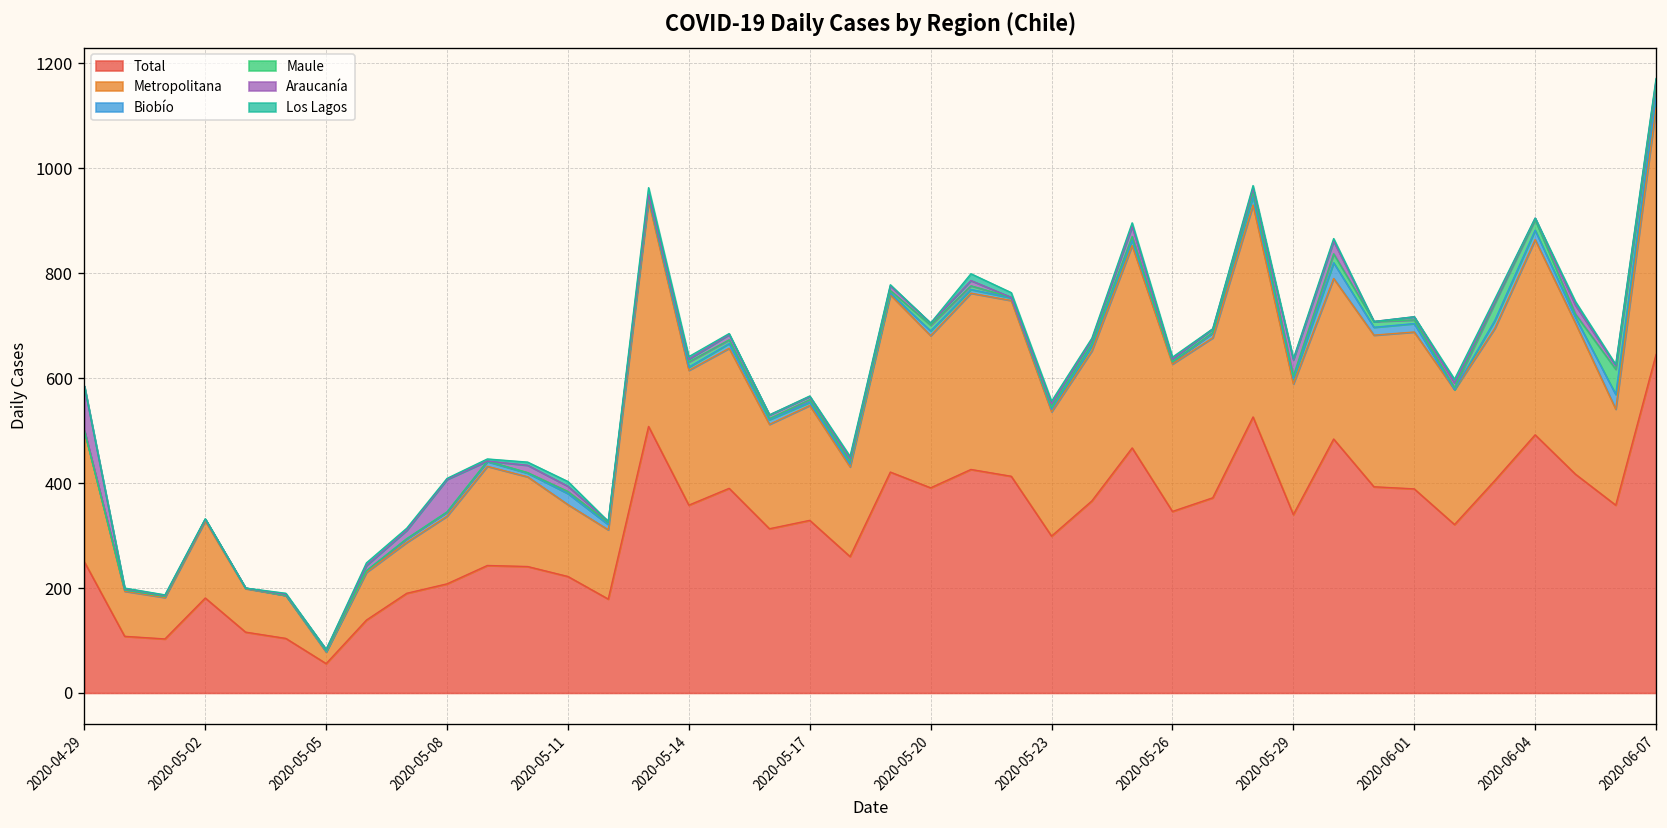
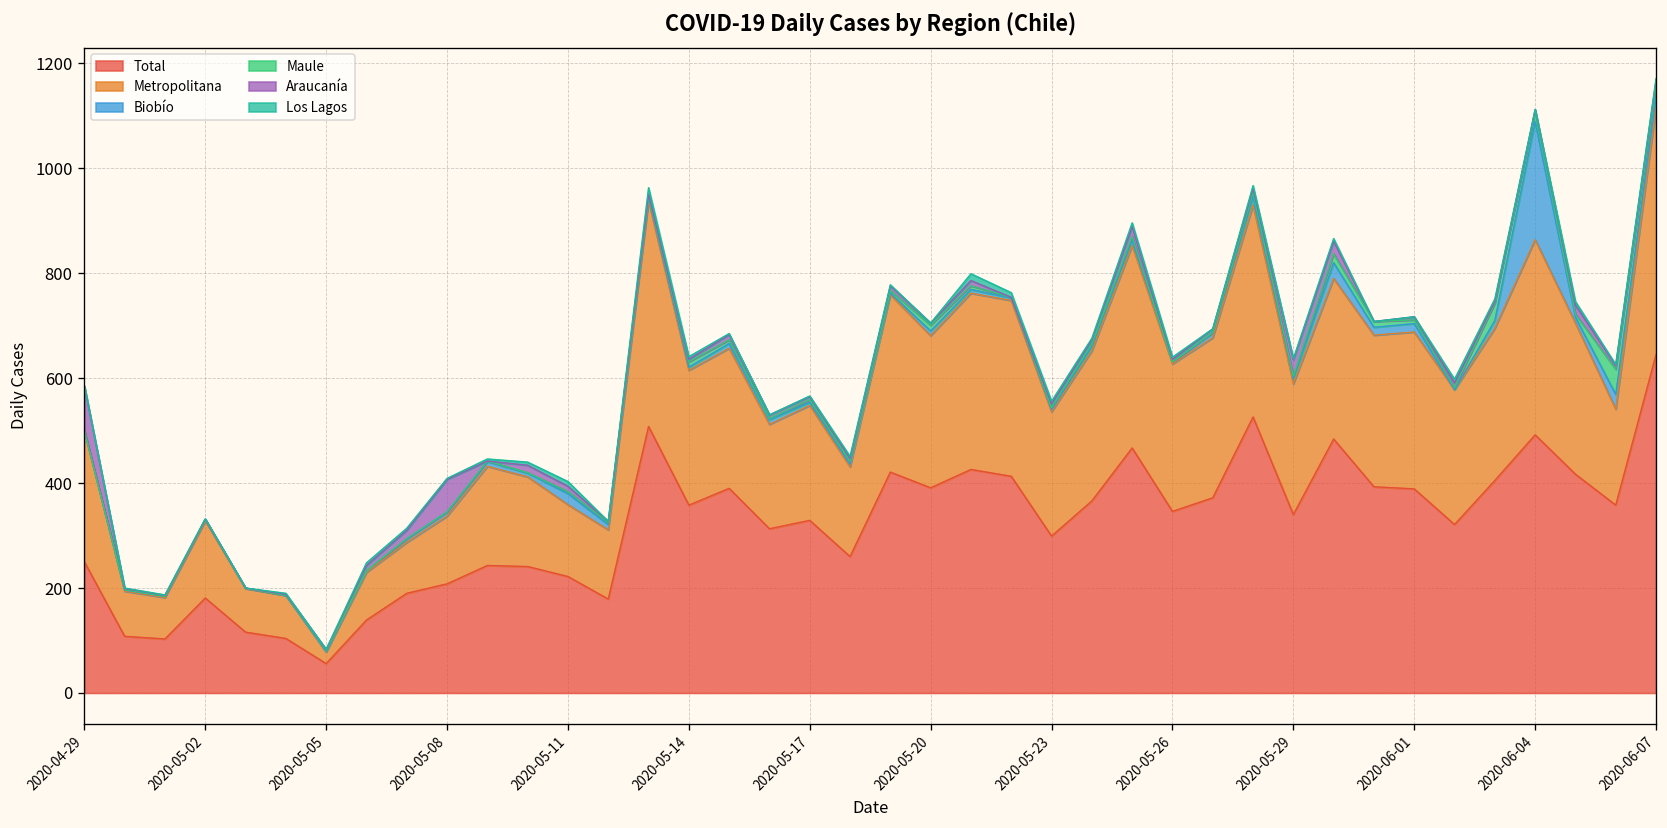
  {
    "Biobío": {
      "2020-05-14": 10,
      "2020-05-20": 10,
      "2020-06-01": 20,
-     "2020-06-04": 20,
+     "2020-06-04": 230,
      "2020-06-07": 20
    },
    "Araucanía": {
      "2020-05-11": 10
    }
  }
